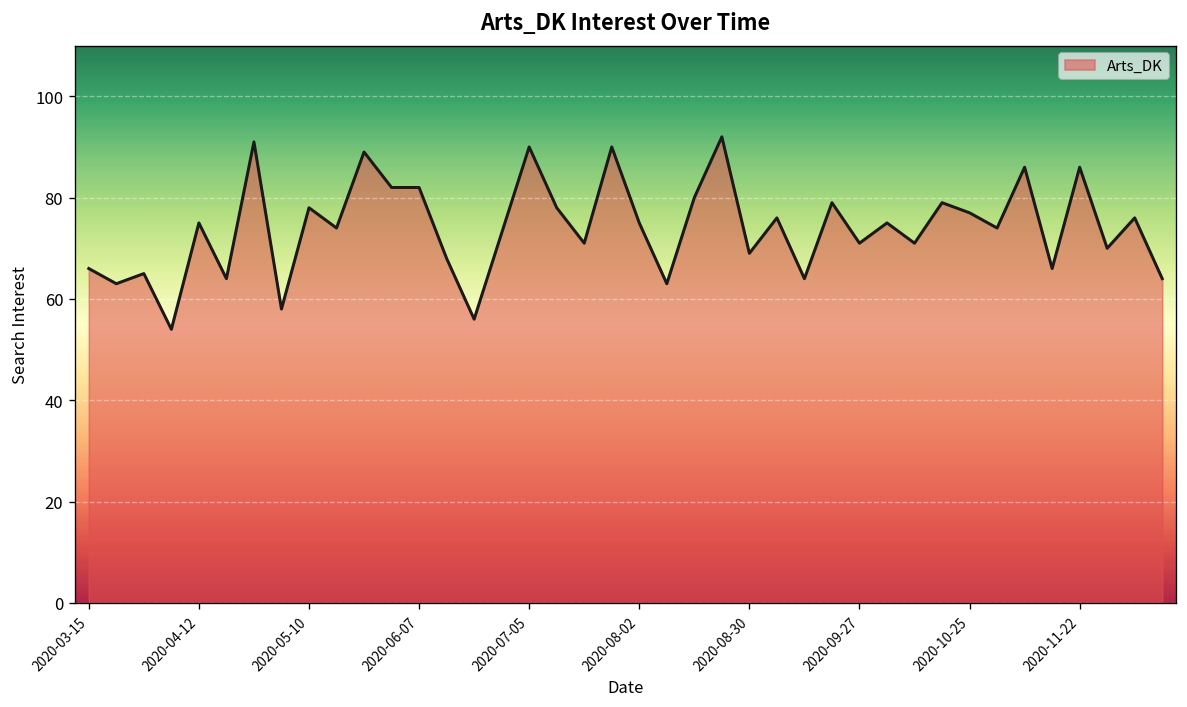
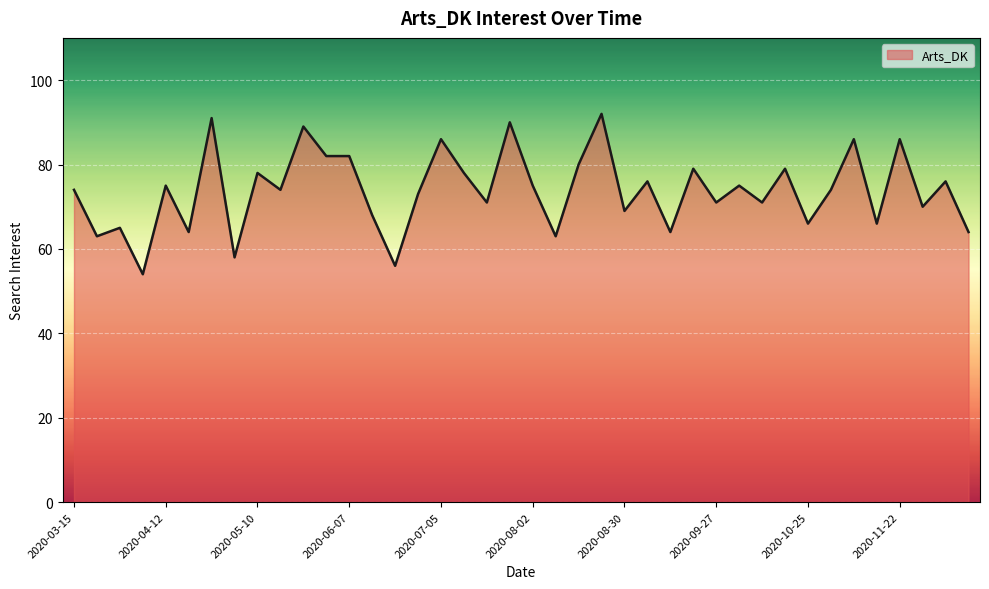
  {
-   "2020-03-15": 66,
+   "2020-03-15": 74,
    "2020-04-12": 75,
    "2020-05-10": 78,
    "2020-06-07": 82,
-   "2020-07-05": 90,
+   "2020-07-05": 86,
    "2020-08-02": 75,
    "2020-08-30": 69,
    "2020-09-27": 71,
-   "2020-10-25": 77,
+   "2020-10-25": 66,
    "2020-11-22": 86
  }
